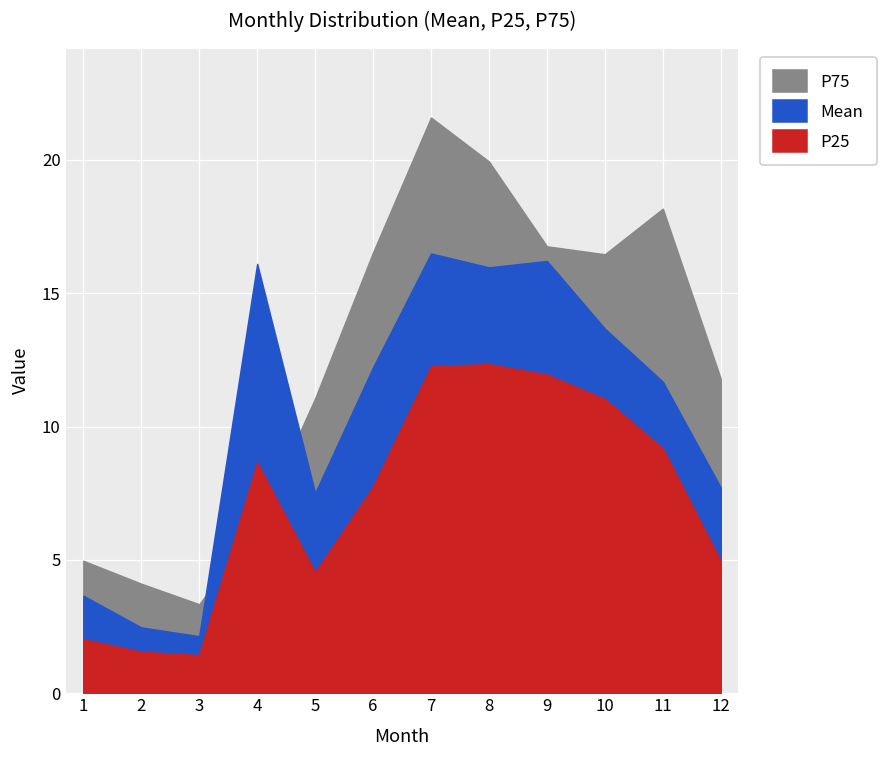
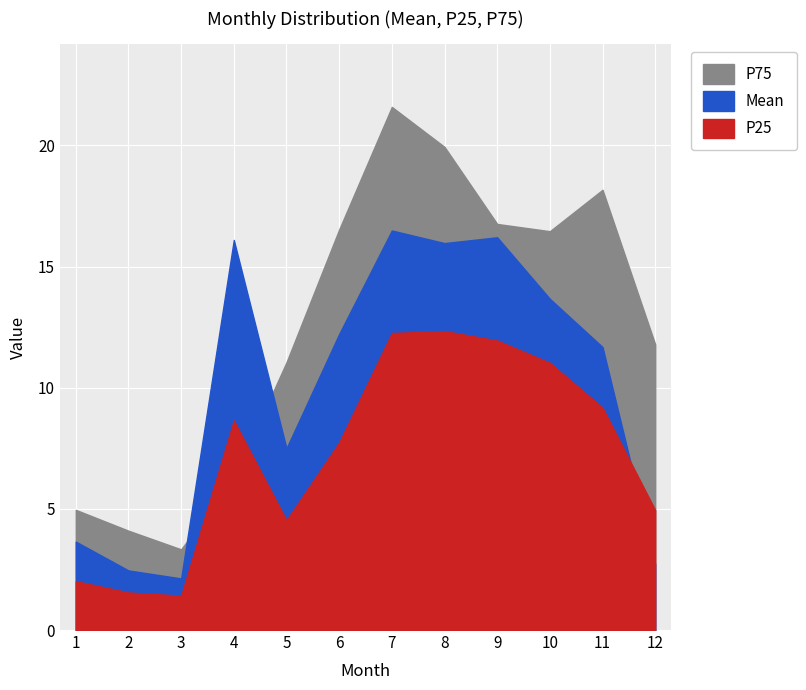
  {
    "P75": {
      "1": 5.0,
      "2": 4.1,
      "3": 3.3,
      "5": 11.1,
      "6": 16.5,
      "7": 21.6,
      "8": 19.9,
      "9": 16.8,
      "10": 16.5,
      "11": 18.2,
      "12": 11.8
    },
    "Mean": {
      "1": 3.7,
      "2": 2.5,
      "3": 2.1,
      "4": 16.1,
      "5": 7.5,
      "6": 12.2,
      "7": 16.5,
      "8": 16.0,
      "9": 16.2,
      "10": 13.7,
      "11": 11.7,
-     "12": 7.7
+     "12": 2.7
    },
    "P25": {
      "1": 2.0,
      "2": 1.6,
      "3": 1.4,
      "4": 8.7,
      "5": 4.5,
      "6": 7.7,
      "7": 12.3,
      "8": 12.3,
      "9": 12.0,
      "10": 11.0,
      "11": 9.2,
      "12": 5.0
    }
  }
